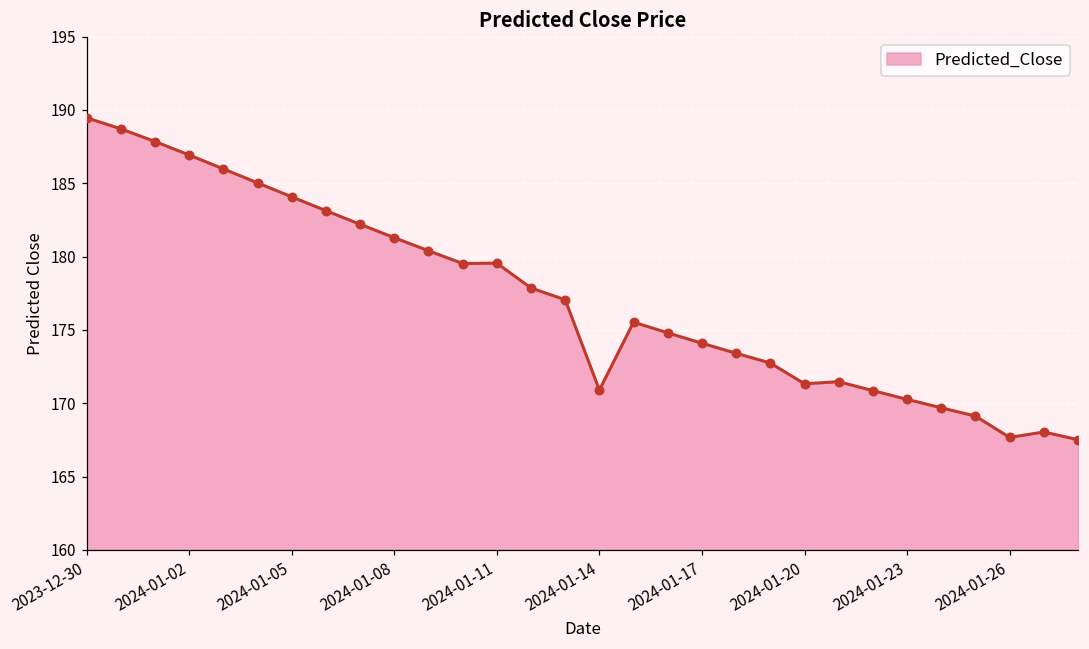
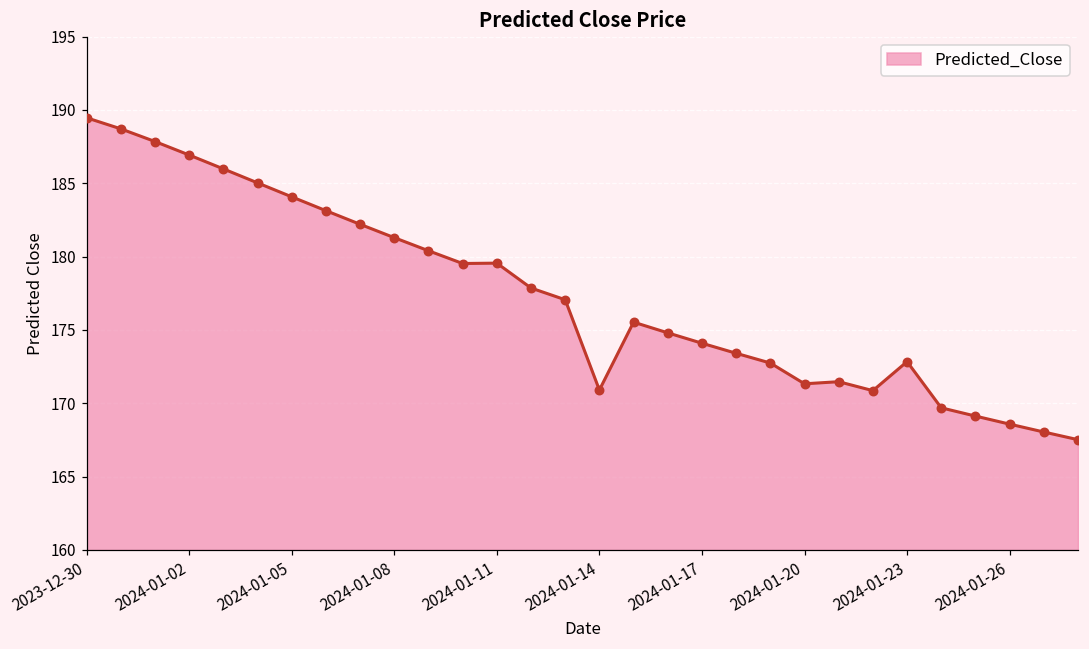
  {
    "2023-12-30": 189.5,
    "2024-01-02": 186.9,
    "2024-01-05": 184.1,
    "2024-01-08": 181.3,
    "2024-01-11": 179.6,
    "2024-01-14": 170.9,
    "2024-01-17": 174.1,
    "2024-01-20": 171.3,
-   "2024-01-23": 170.3,
-   "2024-01-26": 167.7
+   "2024-01-23": 172.8,
+   "2024-01-26": 168.6
  }
